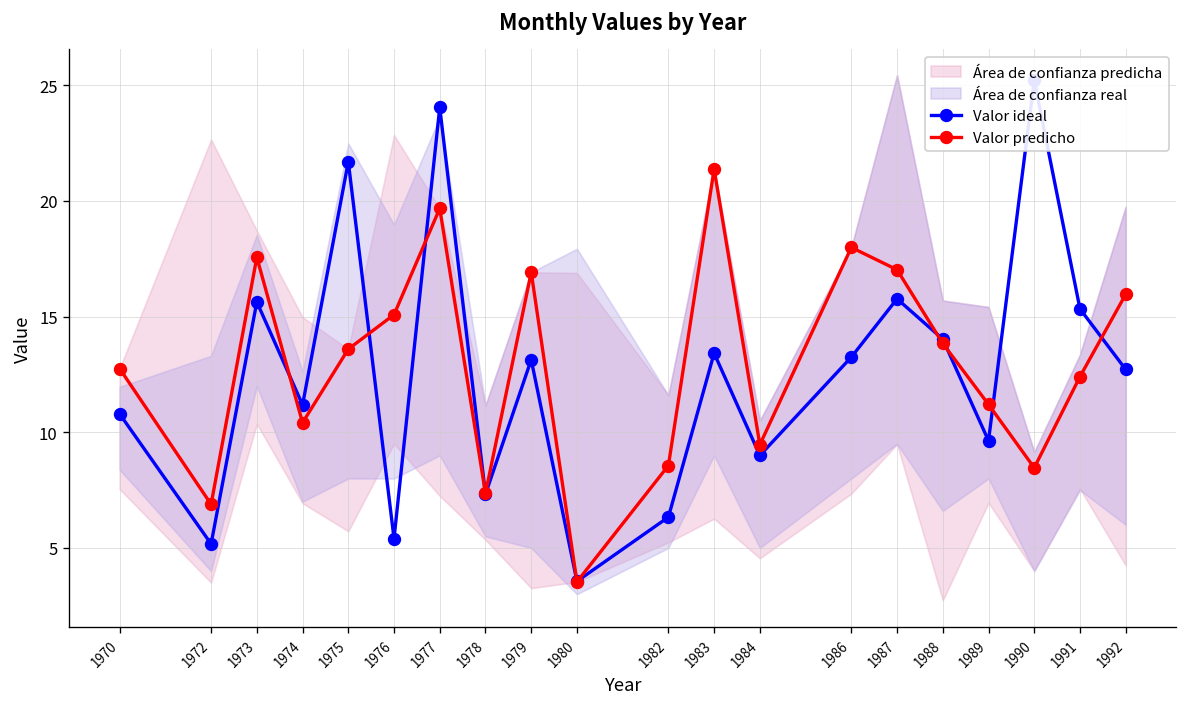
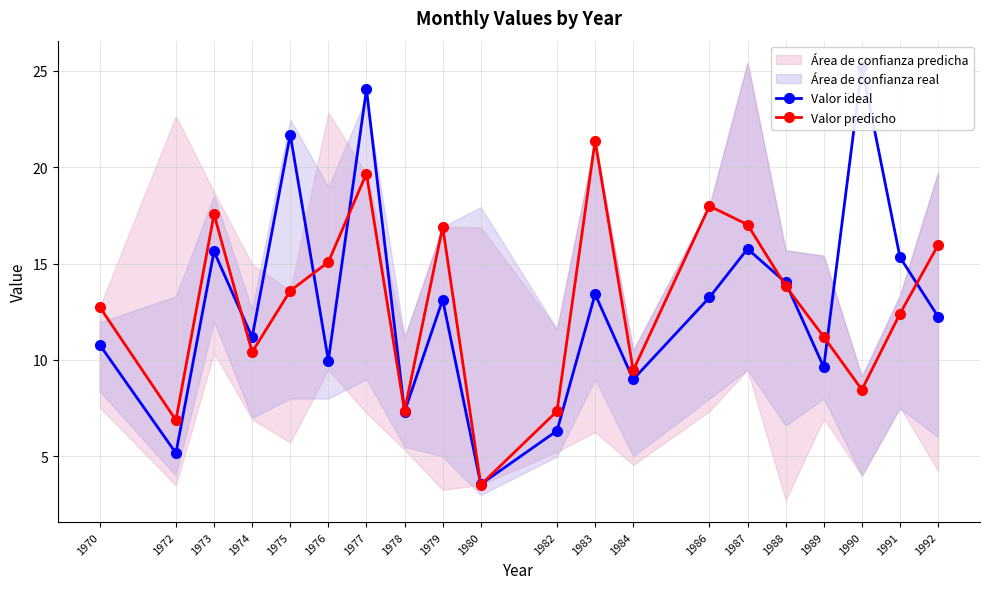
  {
    "Valor ideal": {
      "1970": 10.8,
      "1972": 5.2,
      "1973": 15.6,
      "1974": 11.2,
      "1975": 21.7,
-     "1976": 5.4,
+     "1976": 10.0,
      "1977": 24.0,
      "1979": 13.1,
      "1982": 6.3,
      "1983": 13.4,
      "1984": 9.0,
      "1986": 13.2,
      "1987": 15.8,
      "1988": 14.0,
      "1989": 9.6,
      "1991": 15.3,
-     "1992": 12.7
+     "1992": 12.3
    },
    "Valor predicho": {
      "1972": 6.9,
      "1973": 17.6,
      "1974": 10.4,
      "1976": 15.1,
-     "1982": 8.6,
+     "1982": 7.3,
      "1984": 9.5,
      "1987": 17.0,
      "1988": 13.8,
      "1989": 11.2,
      "1990": 8.5,
      "1991": 12.4,
      "1992": 16.0
    }
  }
